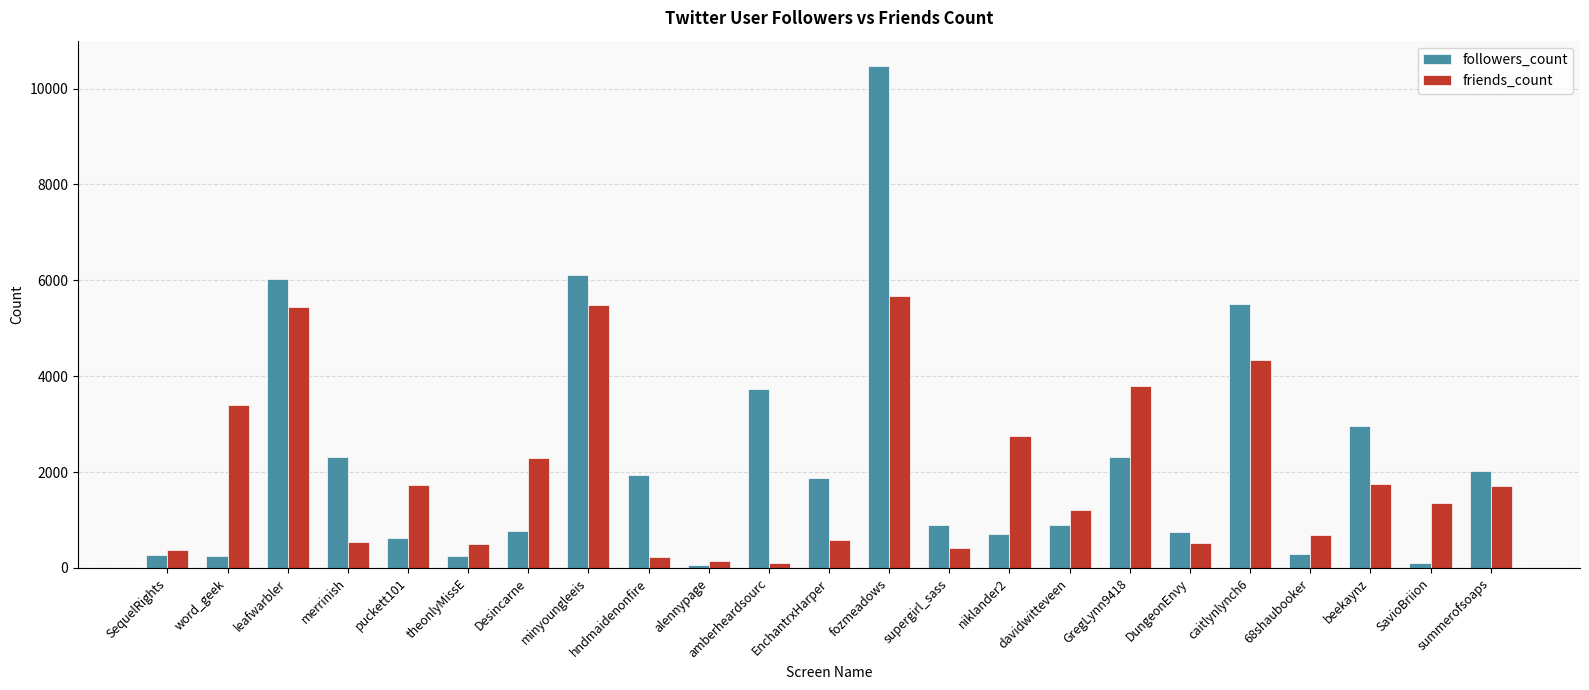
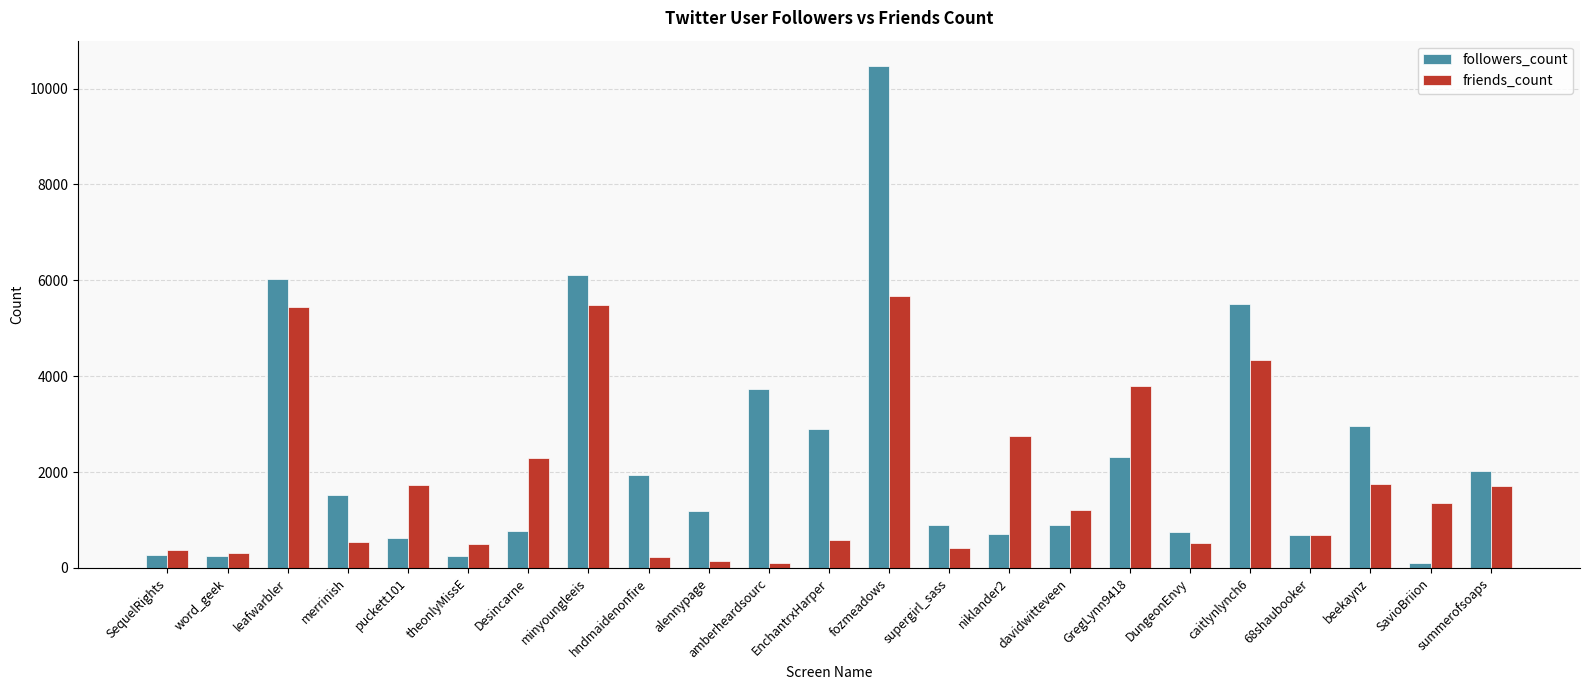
  {
    "followers_count": {
      "SequelRights": 300,
      "word_geek": 200,
      "leafwarbler": 6000,
-     "merrinish": 2300,
+     "merrinish": 1500,
      "puckett101": 600,
      "theonlyMissE": 200,
      "Desincarne": 800,
      "minyoungleeis": 6100,
      "hndmaidenonfire": 1900,
-     "alennypage": 100,
+     "alennypage": 1200,
      "amberheardsourc": 3700,
-     "EnchantrxHarper": 1900,
+     "EnchantrxHarper": 2900,
      "fozmeadows": 10500,
      "supergirl_sass": 900,
      "niklander2": 700,
      "davidwitteveen": 900,
      "GregLynn9418": 2300,
      "DungeonEnvy": 800,
      "caitlynlynch6": 5500,
-     "68shaubooker": 300,
+     "68shaubooker": 700,
      "beekaynz": 3000,
      "SavioBriion": 100,
      "summerofsoaps": 2000
    },
    "friends_count": {
      "SequelRights": 400,
-     "word_geek": 3400,
+     "word_geek": 300,
      "leafwarbler": 5400,
      "merrinish": 500,
      "puckett101": 1700,
      "theonlyMissE": 500,
      "Desincarne": 2300,
      "minyoungleeis": 5500,
      "hndmaidenonfire": 200,
      "alennypage": 100,
      "amberheardsourc": 100,
      "EnchantrxHarper": 600,
      "fozmeadows": 5700,
      "supergirl_sass": 400,
      "niklander2": 2800,
      "davidwitteveen": 1200,
      "GregLynn9418": 3800,
      "DungeonEnvy": 500,
      "caitlynlynch6": 4300,
      "68shaubooker": 700,
      "beekaynz": 1800,
      "SavioBriion": 1300,
      "summerofsoaps": 1700
    }
  }
